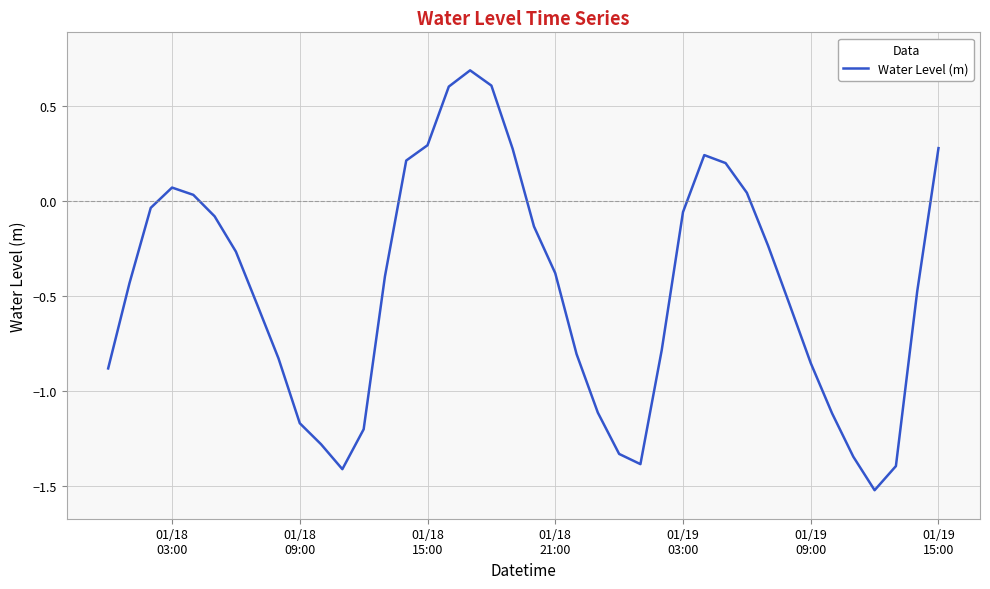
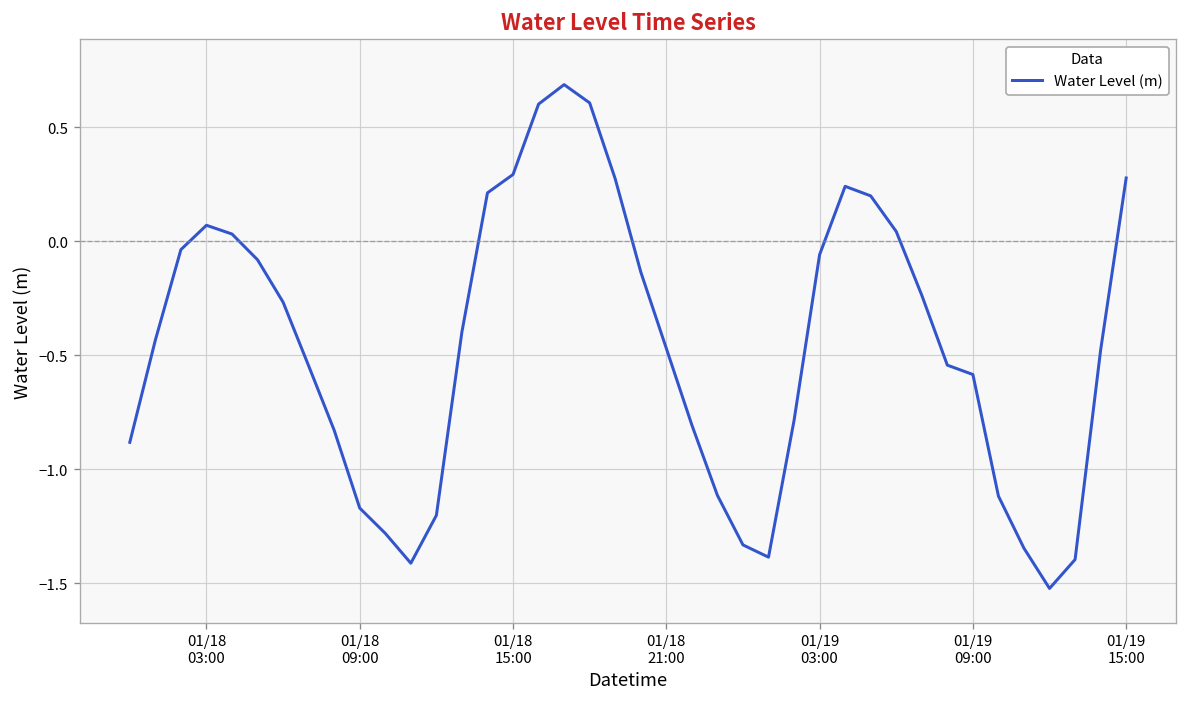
  {
    "01/18 03:00": 0.07,
    "01/18 09:00": -1.17,
    "01/18 15:00": 0.29,
-   "01/18 21:00": -0.38,
+   "01/18 21:00": -0.47,
    "01/19 03:00": -0.06,
-   "01/19 09:00": -0.85,
+   "01/19 09:00": -0.58,
    "01/19 15:00": 0.28
  }
